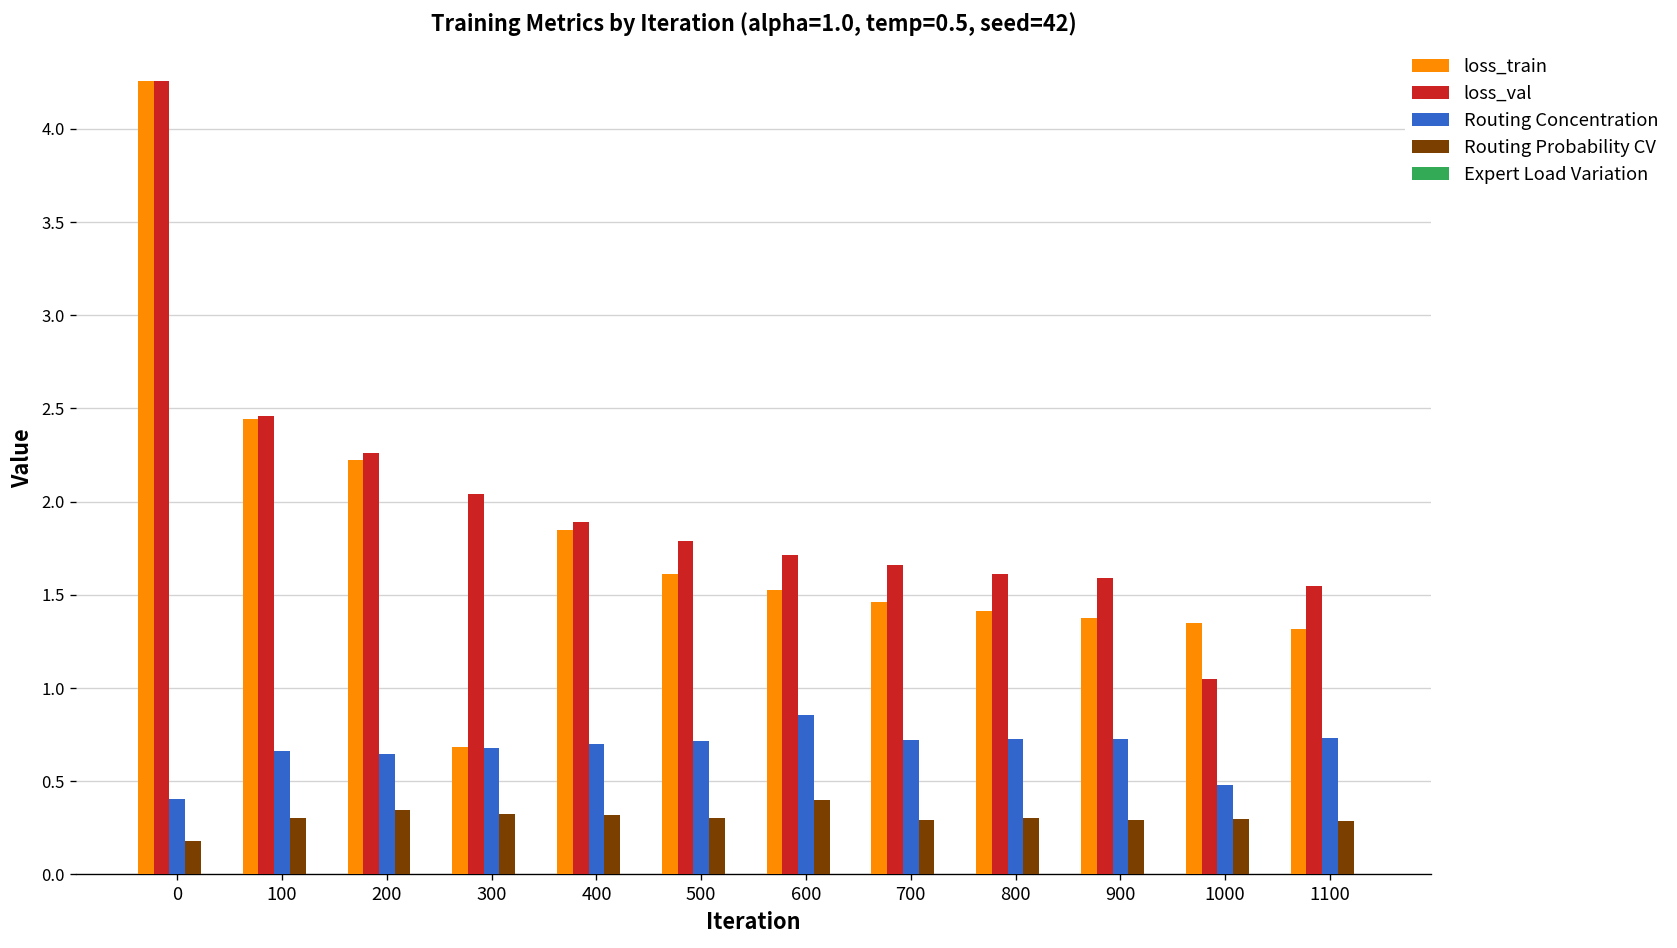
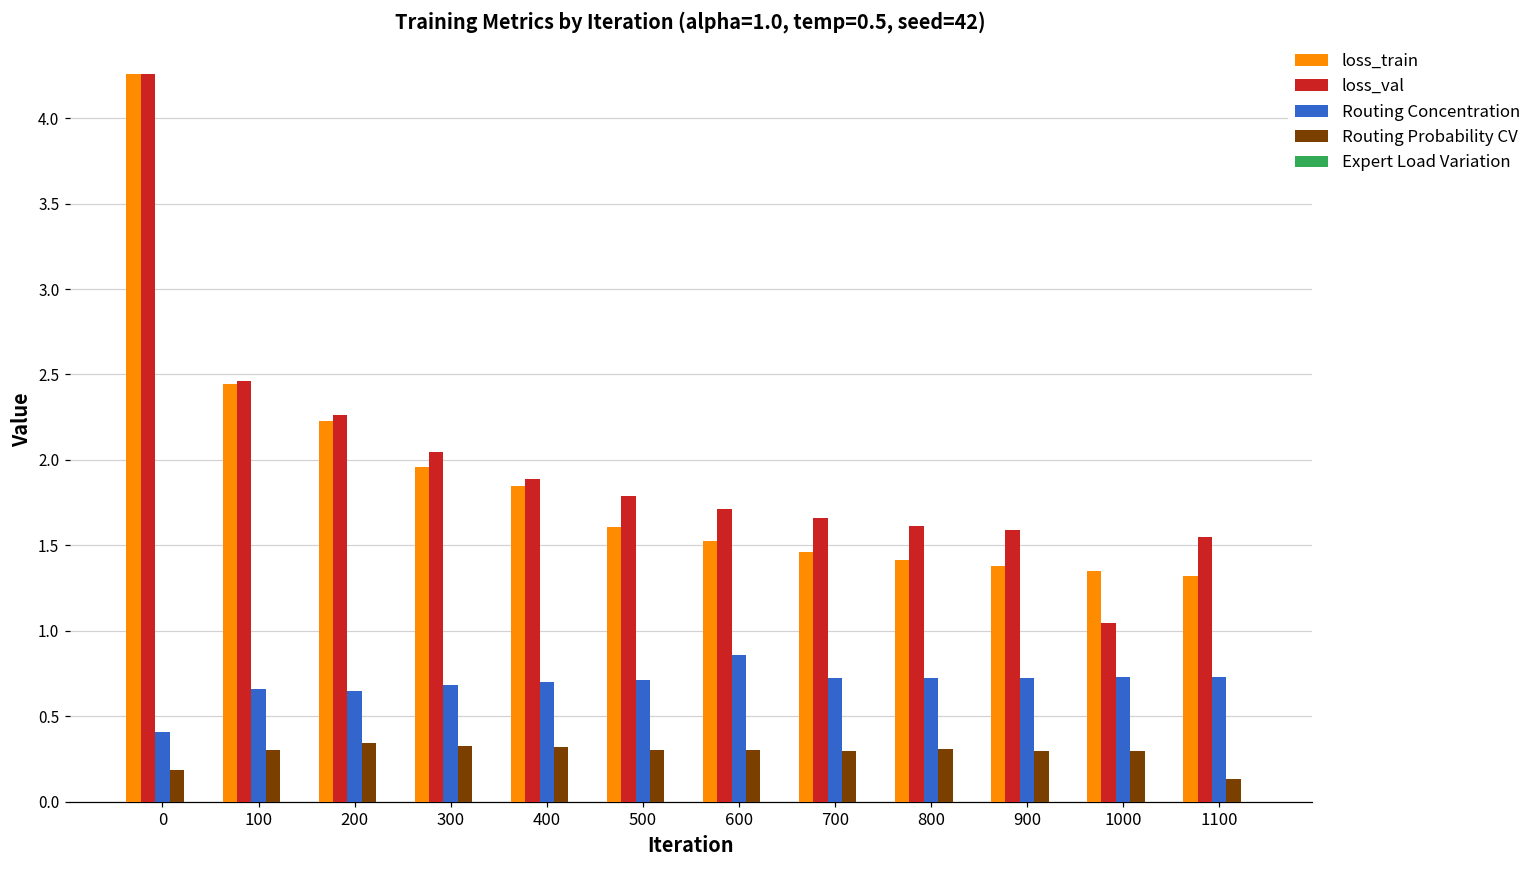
  {
    "loss_train": {
      "0": 4.26,
      "100": 2.44,
      "200": 2.22,
-     "300": 0.68,
+     "300": 1.96,
      "400": 1.85,
      "500": 1.61,
      "600": 1.52,
      "700": 1.46,
      "800": 1.41,
      "900": 1.38,
      "1000": 1.35,
      "1100": 1.32
    },
    "loss_val": {
      "0": 4.26,
      "100": 2.46,
      "200": 2.26,
      "300": 2.04,
      "400": 1.89,
      "500": 1.79,
      "600": 1.71,
      "700": 1.66,
      "800": 1.61,
      "900": 1.59,
      "1000": 1.05,
      "1100": 1.55
    },
    "Routing Concentration": {
      "0": 0.41,
      "100": 0.66,
      "200": 0.65,
      "300": 0.68,
      "400": 0.70,
      "500": 0.71,
      "600": 0.86,
      "700": 0.72,
      "800": 0.73,
      "900": 0.72,
-     "1000": 0.48,
+     "1000": 0.73,
      "1100": 0.73
    },
    "Routing Probability CV": {
      "0": 0.18,
      "100": 0.30,
      "200": 0.35,
      "300": 0.33,
      "400": 0.32,
      "500": 0.30,
-     "600": 0.40,
+     "600": 0.30,
      "700": 0.29,
      "800": 0.31,
      "900": 0.29,
      "1000": 0.30,
-     "1100": 0.29
+     "1100": 0.13
    },
    "Expert Load Variation": {
      "0": 0.00,
      "100": 0.00,
      "200": 0.00,
      "300": 0.00,
      "400": 0.00,
      "500": 0.00,
      "600": 0.00,
      "700": 0.00,
      "800": 0.00,
      "900": 0.00,
      "1000": 0.00,
      "1100": 0.00
    }
  }
